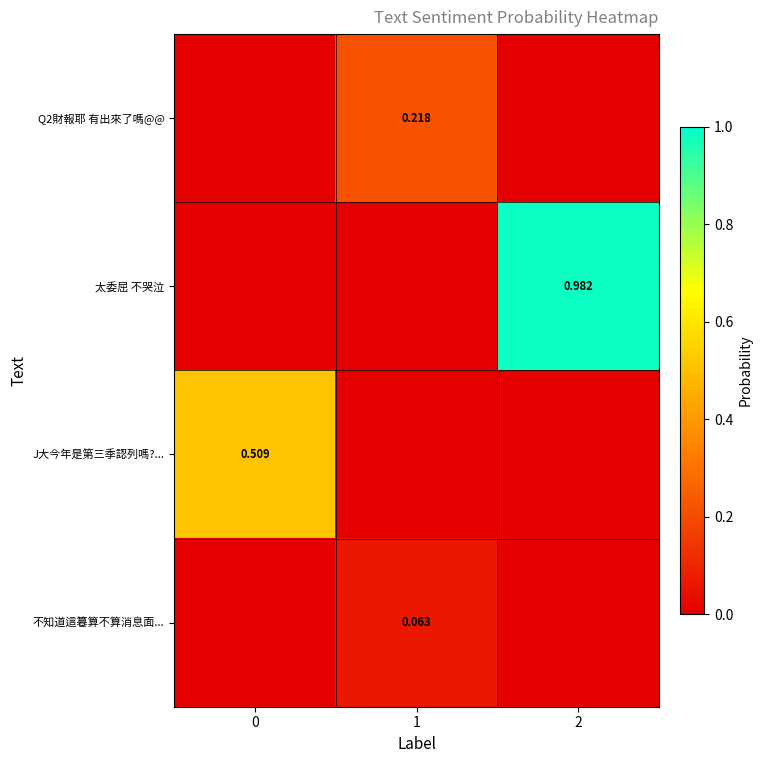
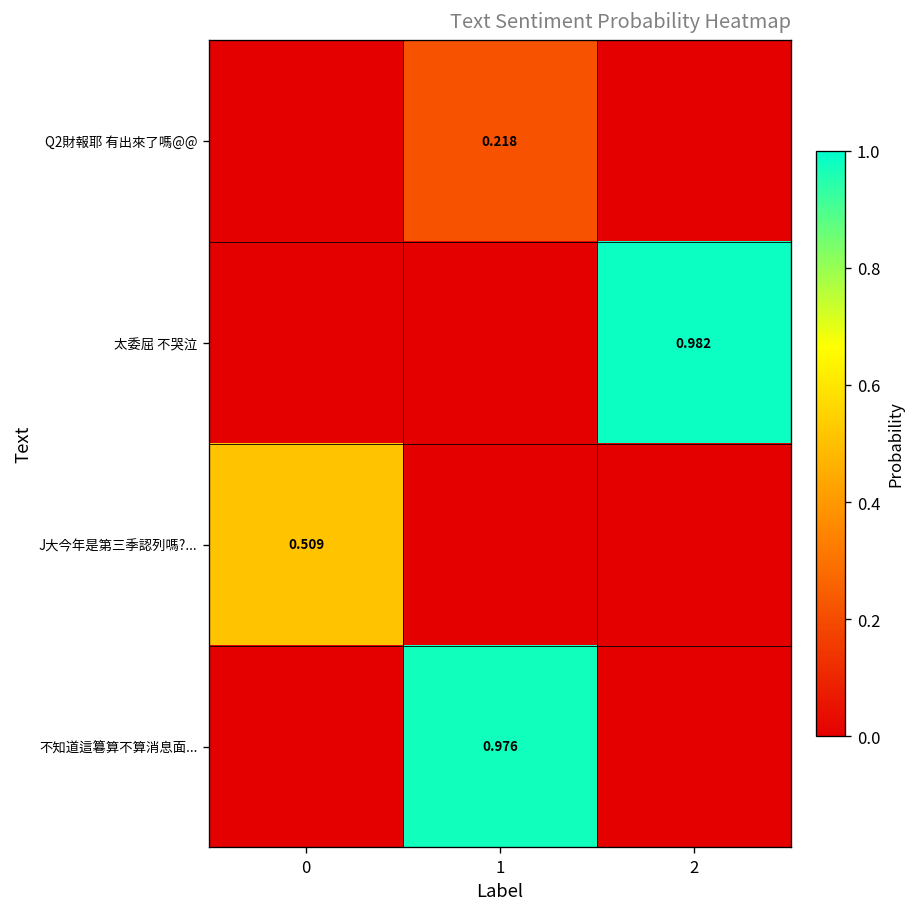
  {
    "Q2財報耶 有出來了嗎@@": {
      "1": 0.218
    },
    "太委屈 不哭泣": {
      "2": 0.982
    },
    "J大今年是第三季認列嗎?...": {
      "0": 0.509
    },
    "不知道這篹算不算消息面...": {
-     "1": 0.063
+     "1": 0.976
    }
  }
